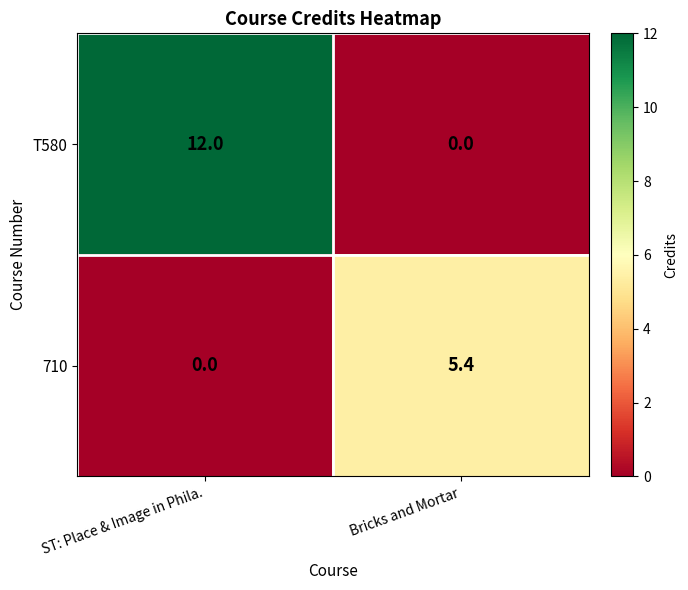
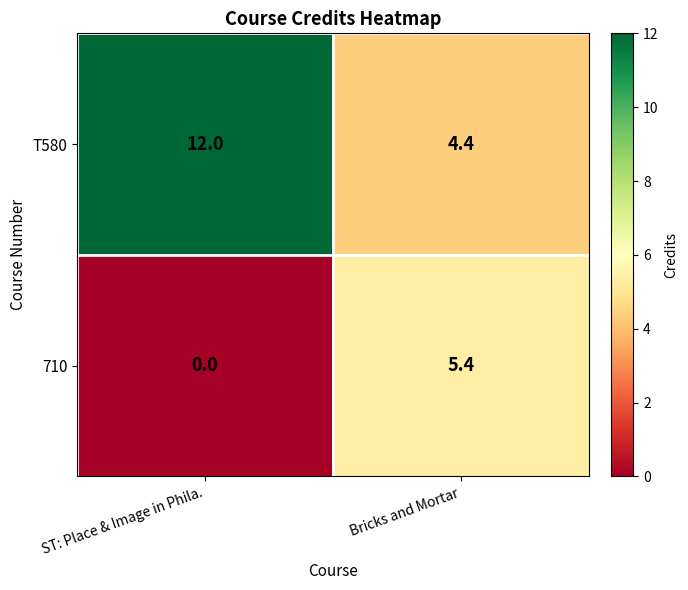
  {
    "T580": {
      "ST: Place & Image in Phila.": 12.0,
-     "Bricks and Mortar": 0.0
+     "Bricks and Mortar": 4.4
    },
    "710": {
      "ST: Place & Image in Phila.": 0.0,
      "Bricks and Mortar": 5.4
    }
  }
